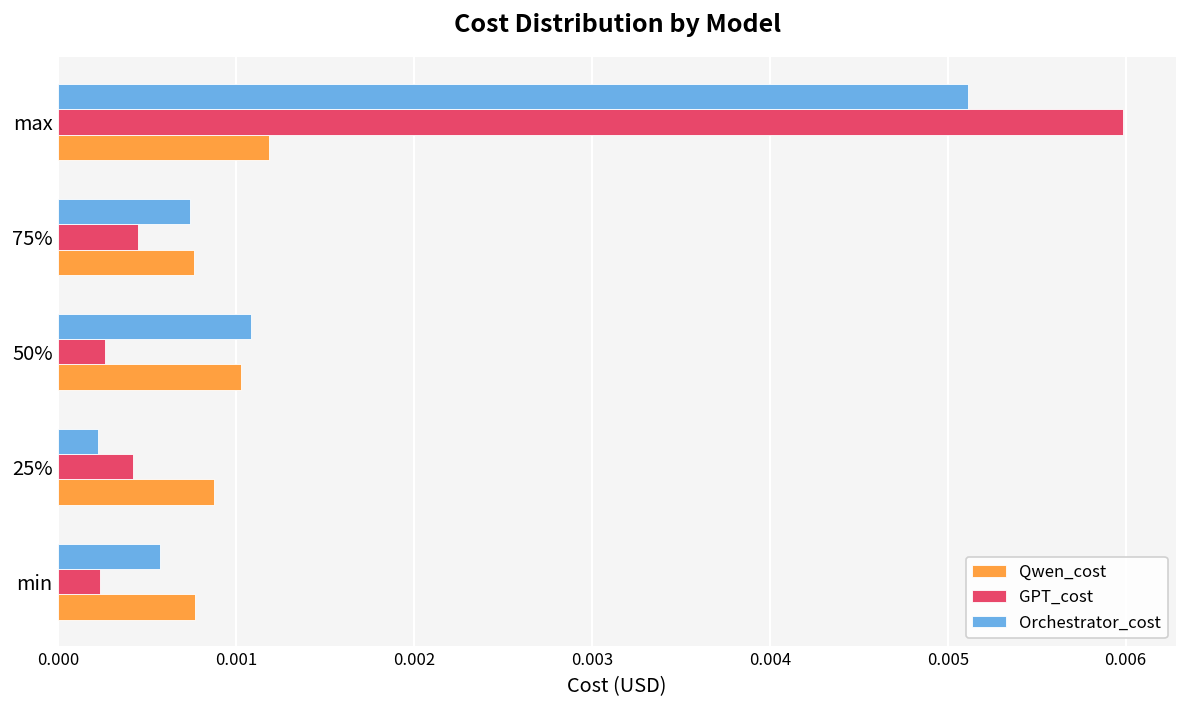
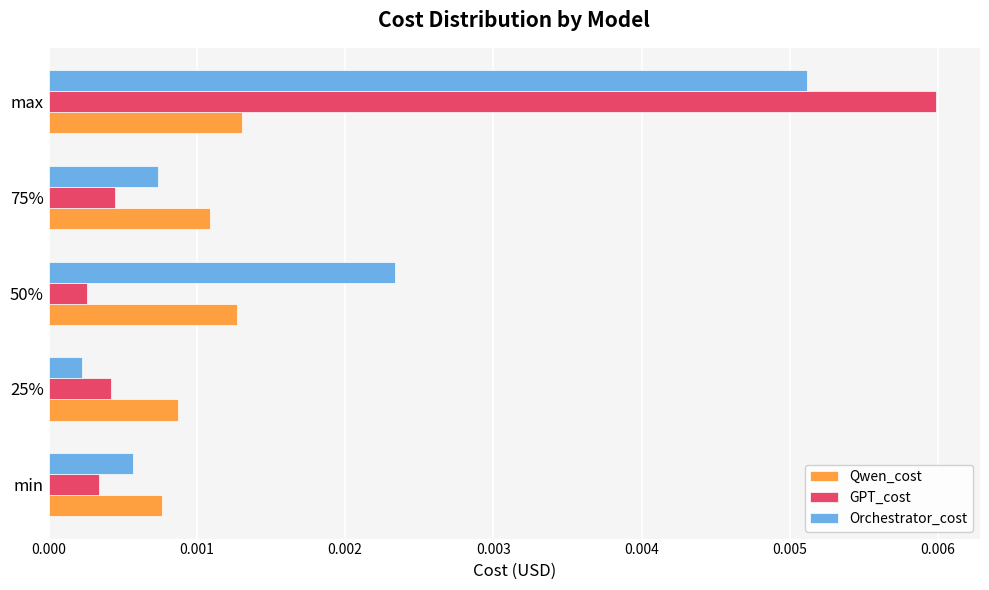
  {
    "Qwen_cost": {
-     "max": 0.00118,
-     "75%": 0.00076,
-     "50%": 0.00102,
+     "max": 0.00130,
+     "75%": 0.00109,
+     "50%": 0.00127,
      "25%": 0.00088,
      "min": 0.00077
    },
    "GPT_cost": {
      "max": 0.00598,
      "75%": 0.00045,
      "50%": 0.00026,
      "25%": 0.00042,
-     "min": 0.00024
+     "min": 0.00034
    },
    "Orchestrator_cost": {
      "max": 0.00512,
      "75%": 0.00074,
-     "50%": 0.00109,
+     "50%": 0.00234,
      "25%": 0.00022,
      "min": 0.00057
    }
  }
